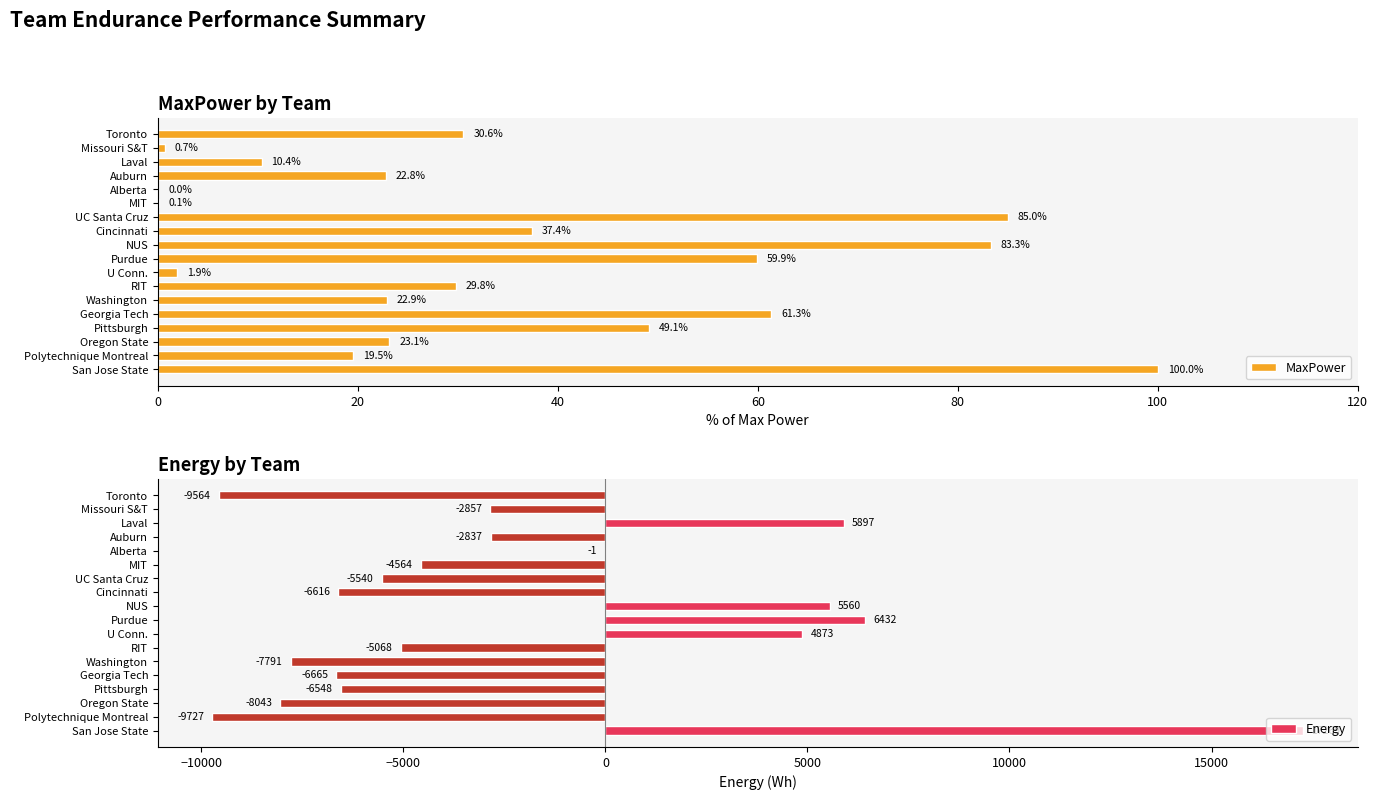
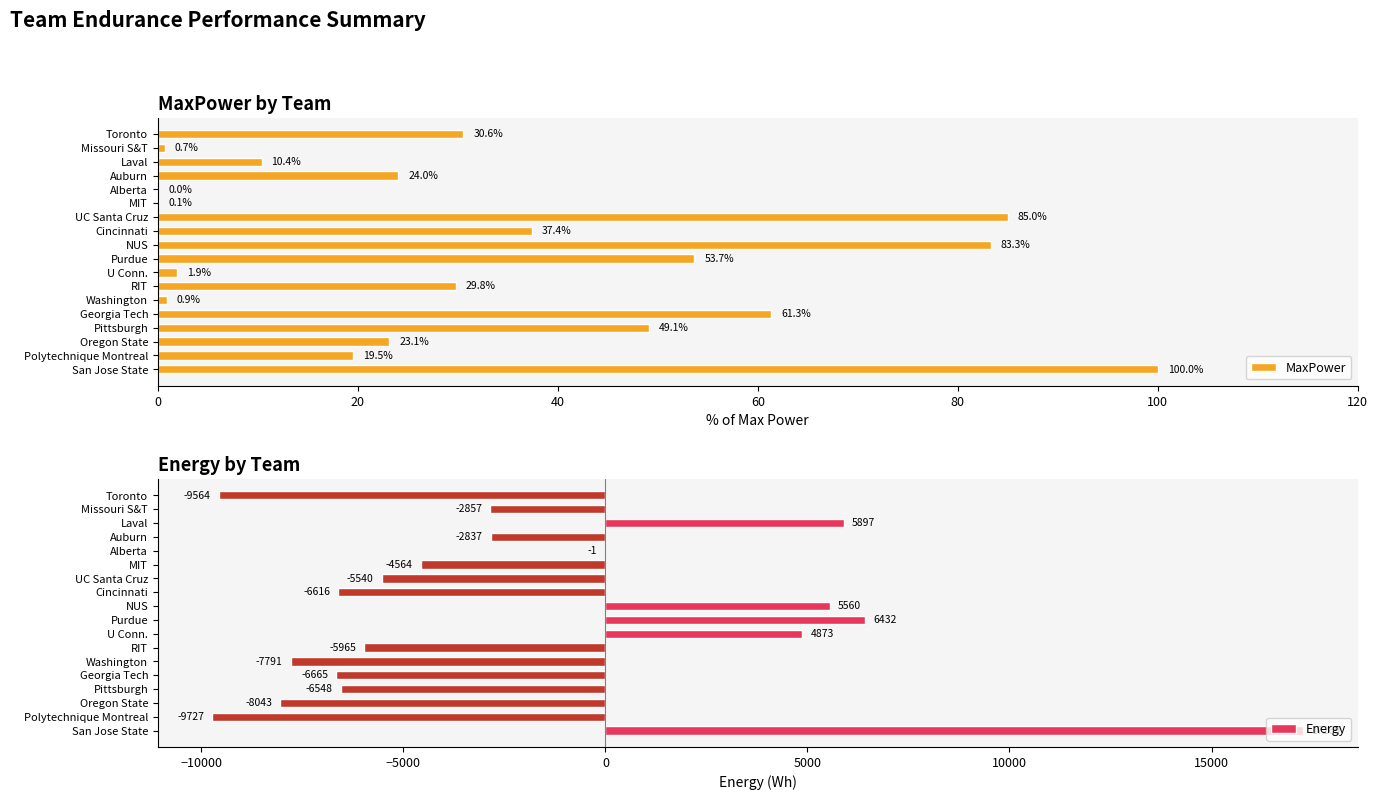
  {
    "MaxPower by Team": {
      "Toronto": "30.6%",
      "Missouri S&T": "0.7%",
      "Laval": "10.4%",
-     "Auburn": "22.8%",
+     "Auburn": "24.0%",
      "Alberta": "0.0%",
      "MIT": "0.1%",
      "UC Santa Cruz": "85.0%",
      "Cincinnati": "37.4%",
      "NUS": "83.3%",
-     "Purdue": "59.9%",
+     "Purdue": "53.7%",
      "U Conn.": "1.9%",
      "RIT": "29.8%",
-     "Washington": "22.9%",
+     "Washington": "0.9%",
      "Georgia Tech": "61.3%",
      "Pittsburgh": "49.1%",
      "Oregon State": "23.1%",
      "Polytechnique Montreal": "19.5%",
      "San Jose State": "100.0%"
    },
    "Energy by Team": {
      "Toronto": "-9564",
      "Missouri S&T": "-2857",
      "Laval": "5897",
      "Auburn": "-2837",
      "Alberta": "-1",
      "MIT": "-4564",
      "UC Santa Cruz": "-5540",
      "Cincinnati": "-6616",
      "NUS": "5560",
      "Purdue": "6432",
      "U Conn.": "4873",
-     "RIT": "-5068",
+     "RIT": "-5965",
      "Washington": "-7791",
      "Georgia Tech": "-6665",
      "Pittsburgh": "-6548",
      "Oregon State": "-8043",
      "Polytechnique Montreal": "-9727"
    }
  }
